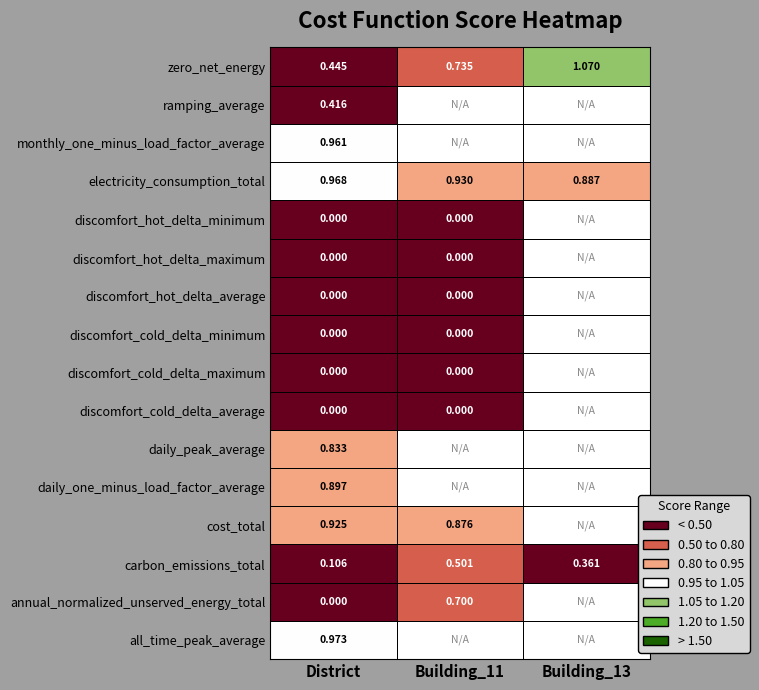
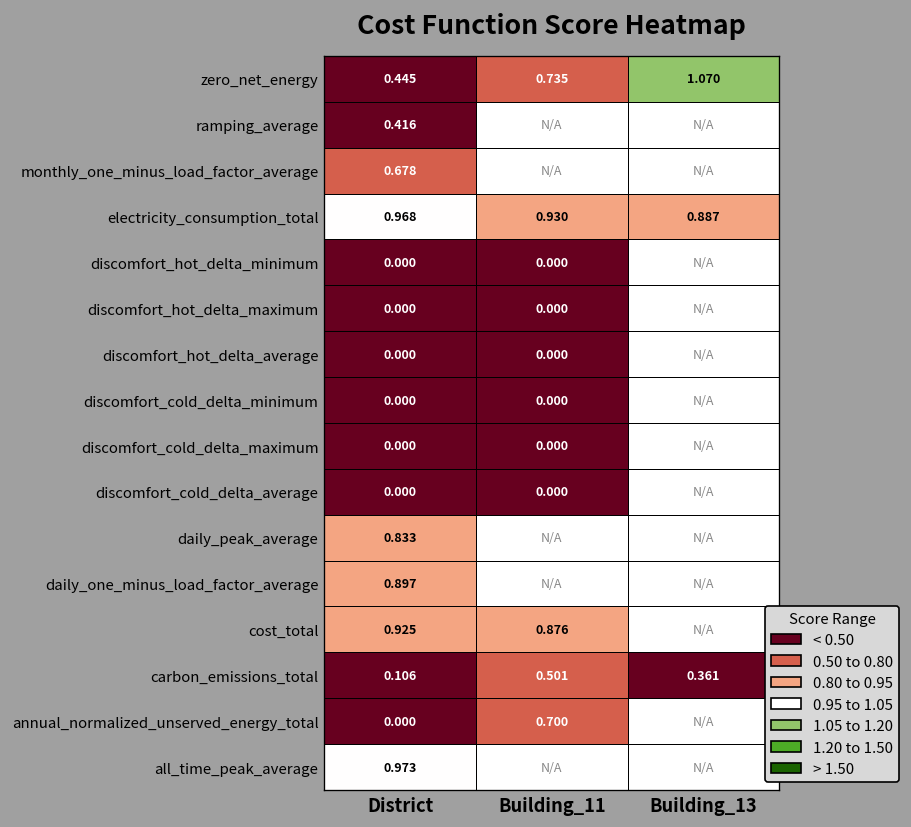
  {
    "zero_net_energy": {
      "District": 0.445,
      "Building_11": 0.735,
      "Building_13": 1.070
    },
    "ramping_average": {
      "District": 0.416
    },
    "monthly_one_minus_load_factor_average": {
-     "District": 0.961
+     "District": 0.678
    },
    "electricity_consumption_total": {
      "District": 0.968,
      "Building_11": 0.930,
      "Building_13": 0.887
    },
    "discomfort_hot_delta_minimum": {
      "District": 0.000,
      "Building_11": 0.000
    },
    "discomfort_hot_delta_maximum": {
      "District": 0.000,
      "Building_11": 0.000
    },
    "discomfort_hot_delta_average": {
      "District": 0.000,
      "Building_11": 0.000
    },
    "discomfort_cold_delta_minimum": {
      "District": 0.000,
      "Building_11": 0.000
    },
    "discomfort_cold_delta_maximum": {
      "District": 0.000,
      "Building_11": 0.000
    },
    "discomfort_cold_delta_average": {
      "District": 0.000,
      "Building_11": 0.000
    },
    "daily_peak_average": {
      "District": 0.833
    },
    "daily_one_minus_load_factor_average": {
      "District": 0.897
    },
    "cost_total": {
      "District": 0.925,
      "Building_11": 0.876
    },
    "carbon_emissions_total": {
      "District": 0.106,
      "Building_11": 0.501,
      "Building_13": 0.361
    },
    "annual_normalized_unserved_energy_total": {
      "District": 0.000,
      "Building_11": 0.700
    },
    "all_time_peak_average": {
      "District": 0.973
    }
  }
